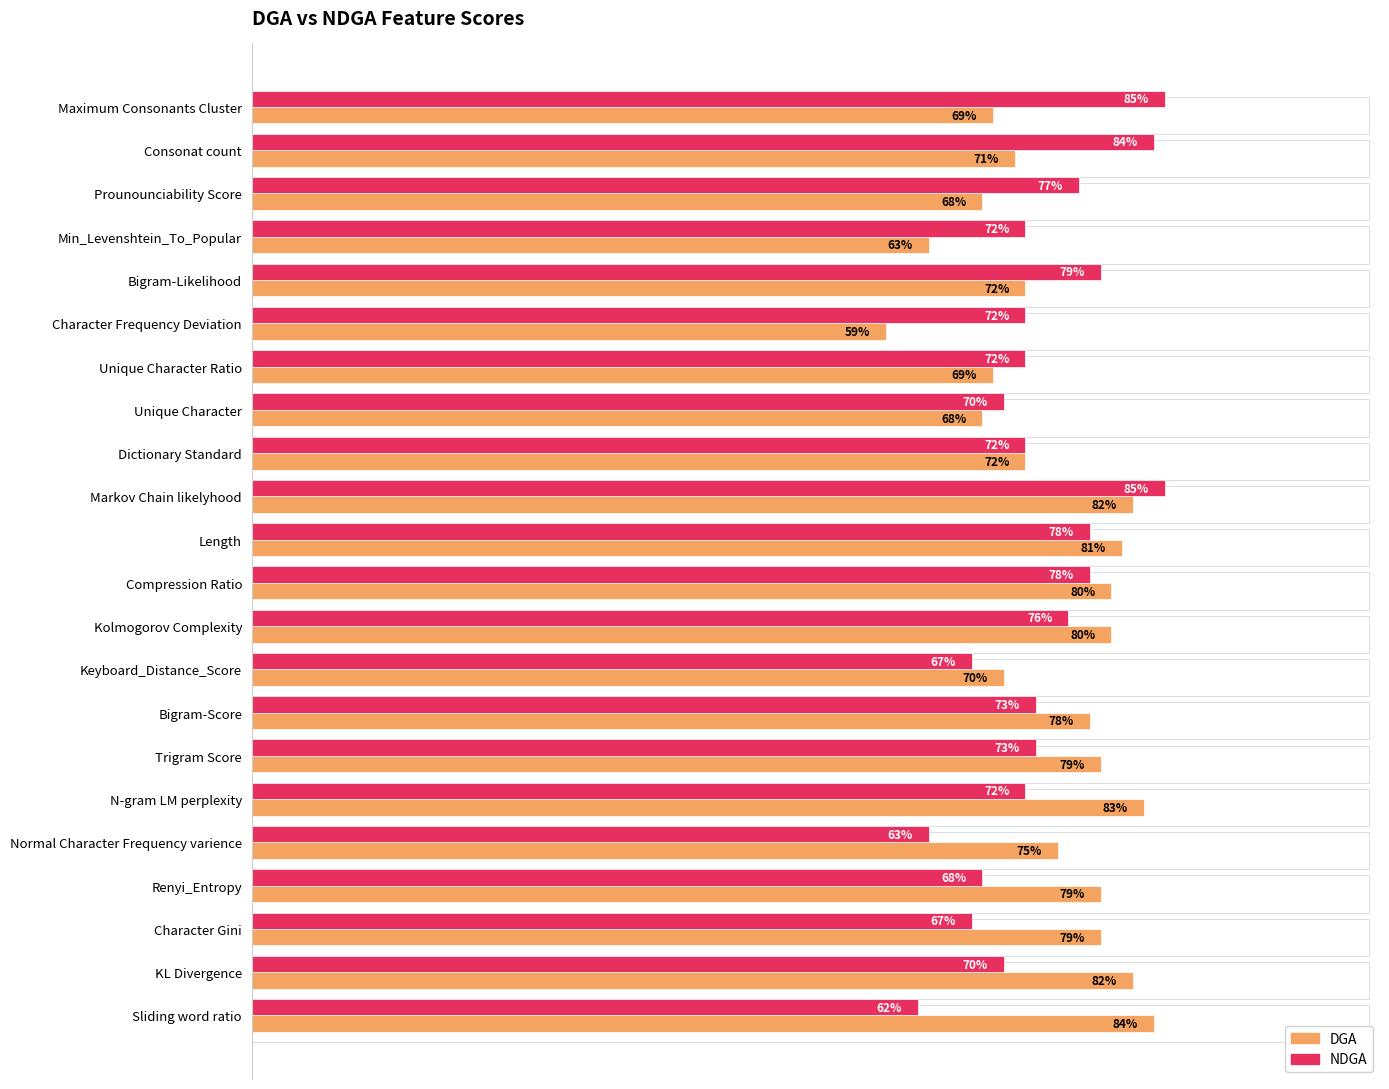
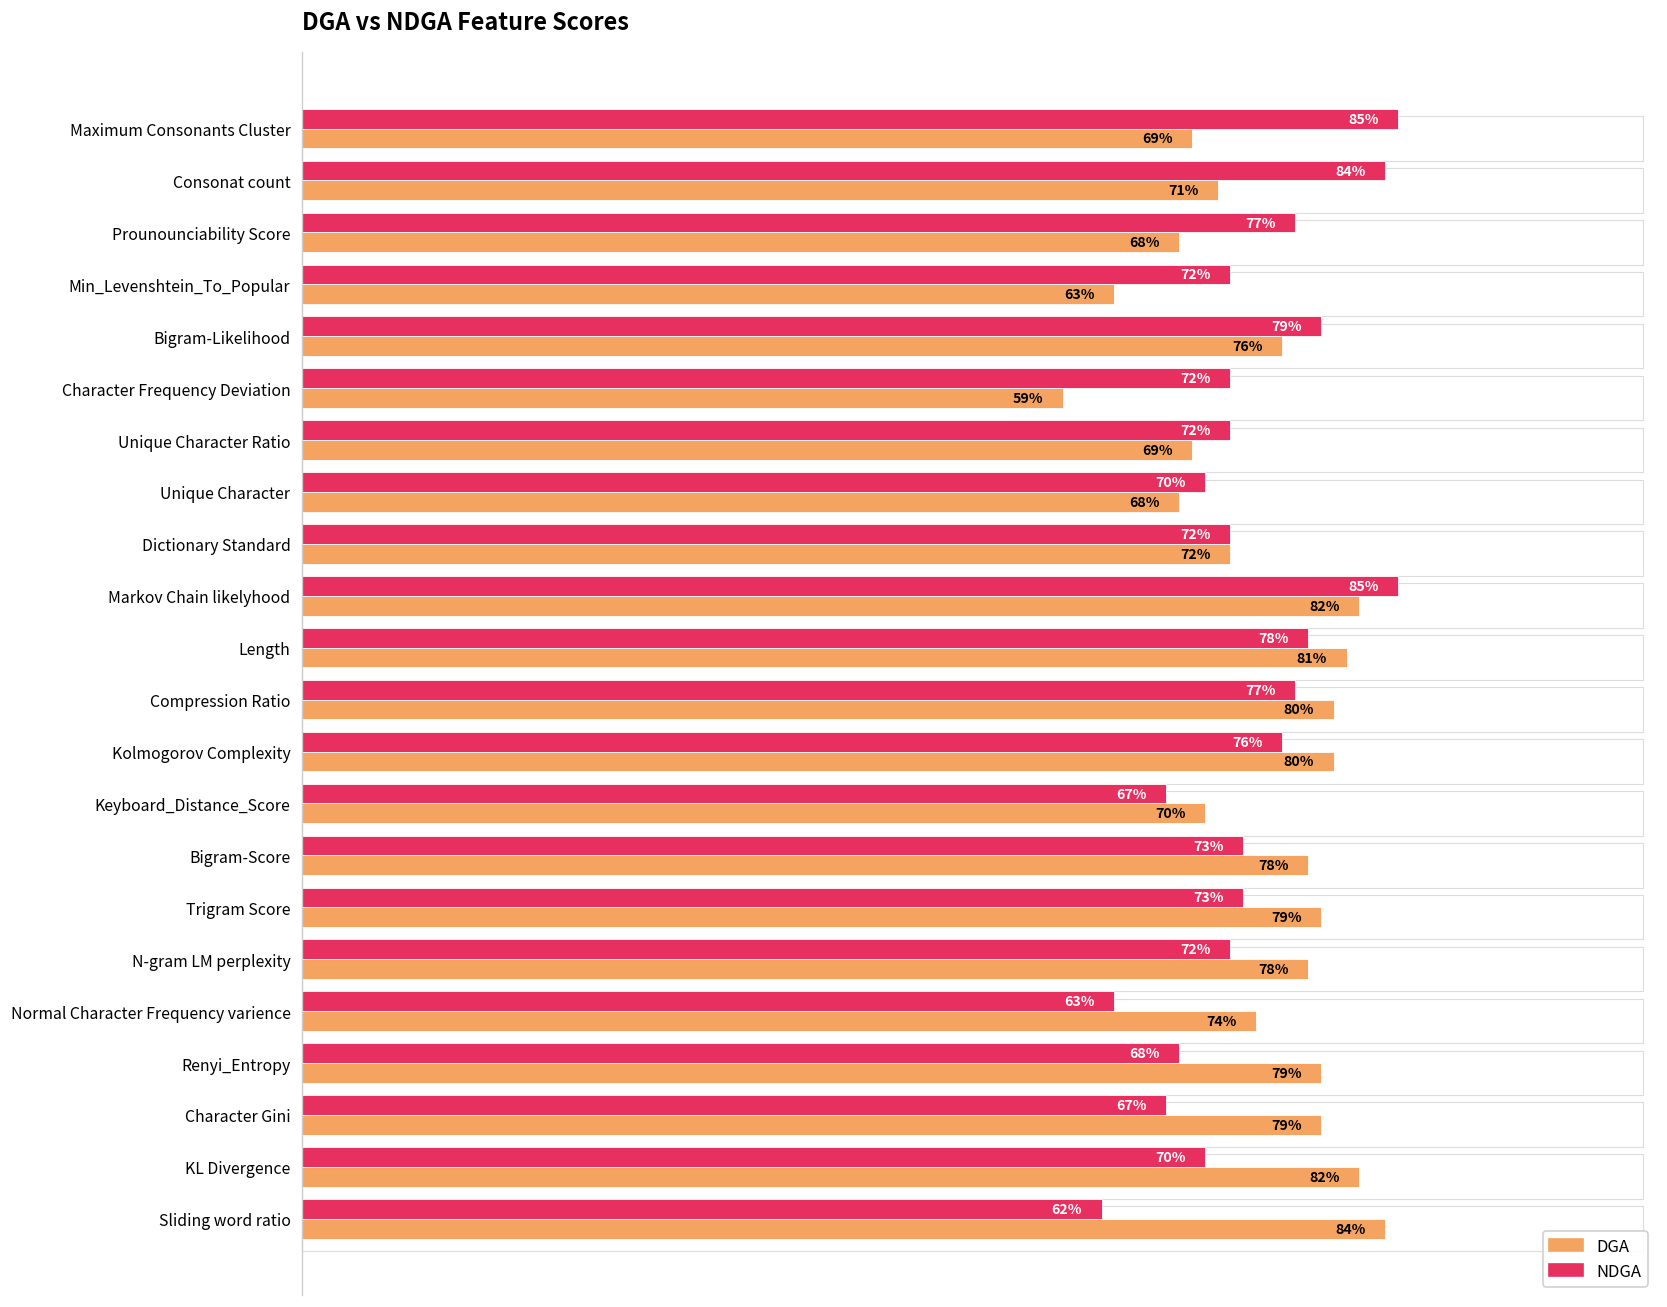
  {
    "DGA": {
      "Maximum Consonants Cluster": "69%",
      "Consonat count": "71%",
      "Prounounciability Score": "68%",
      "Min_Levenshtein_To_Popular": "63%",
-     "Bigram-Likelihood": "72%",
+     "Bigram-Likelihood": "76%",
      "Character Frequency Deviation": "59%",
      "Unique Character Ratio": "69%",
      "Unique Character": "68%",
      "Dictionary Standard": "72%",
      "Markov Chain likelyhood": "82%",
      "Length": "81%",
      "Compression Ratio": "80%",
      "Kolmogorov Complexity": "80%",
      "Keyboard_Distance_Score": "70%",
      "Bigram-Score": "78%",
      "Trigram Score": "79%",
-     "N-gram LM perplexity": "83%",
-     "Normal Character Frequency varience": "75%",
+     "N-gram LM perplexity": "78%",
+     "Normal Character Frequency varience": "74%",
      "Renyi_Entropy": "79%",
      "Character Gini": "79%",
      "KL Divergence": "82%",
      "Sliding word ratio": "84%"
    },
    "NDGA": {
      "Maximum Consonants Cluster": "85%",
      "Consonat count": "84%",
      "Prounounciability Score": "77%",
      "Min_Levenshtein_To_Popular": "72%",
      "Bigram-Likelihood": "79%",
      "Character Frequency Deviation": "72%",
      "Unique Character Ratio": "72%",
      "Unique Character": "70%",
      "Dictionary Standard": "72%",
      "Markov Chain likelyhood": "85%",
      "Length": "78%",
-     "Compression Ratio": "78%",
+     "Compression Ratio": "77%",
      "Kolmogorov Complexity": "76%",
      "Keyboard_Distance_Score": "67%",
      "Bigram-Score": "73%",
      "Trigram Score": "73%",
      "N-gram LM perplexity": "72%",
      "Normal Character Frequency varience": "63%",
      "Renyi_Entropy": "68%",
      "Character Gini": "67%",
      "KL Divergence": "70%",
      "Sliding word ratio": "62%"
    }
  }
